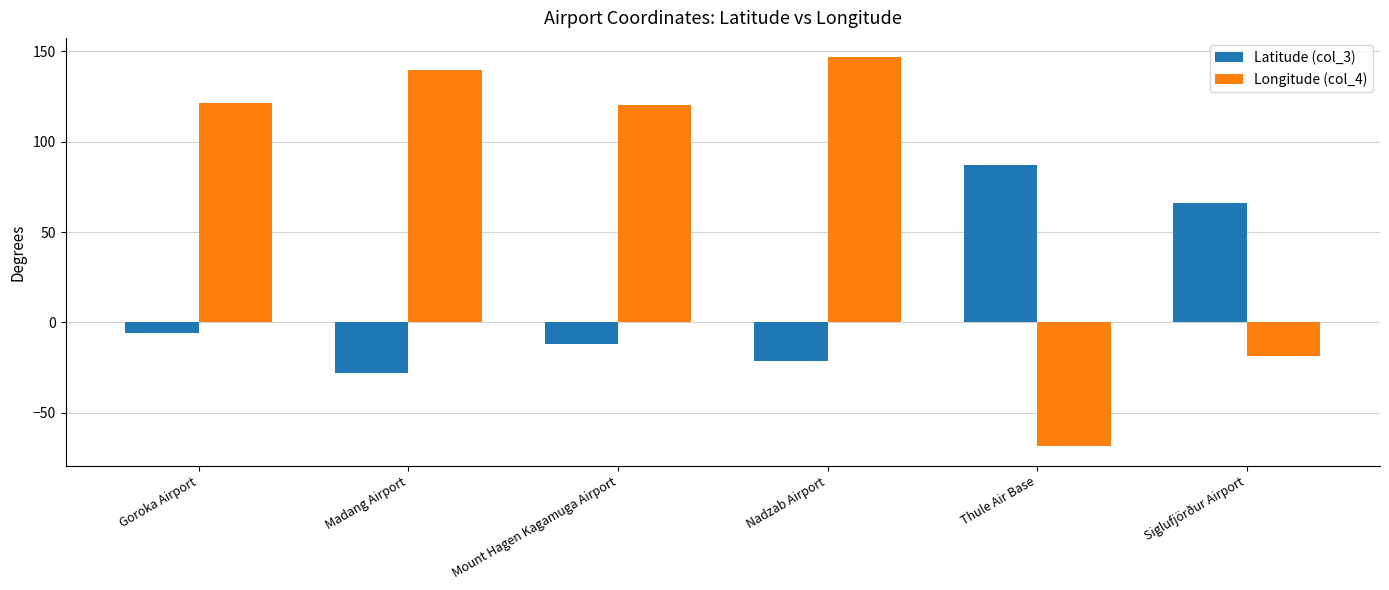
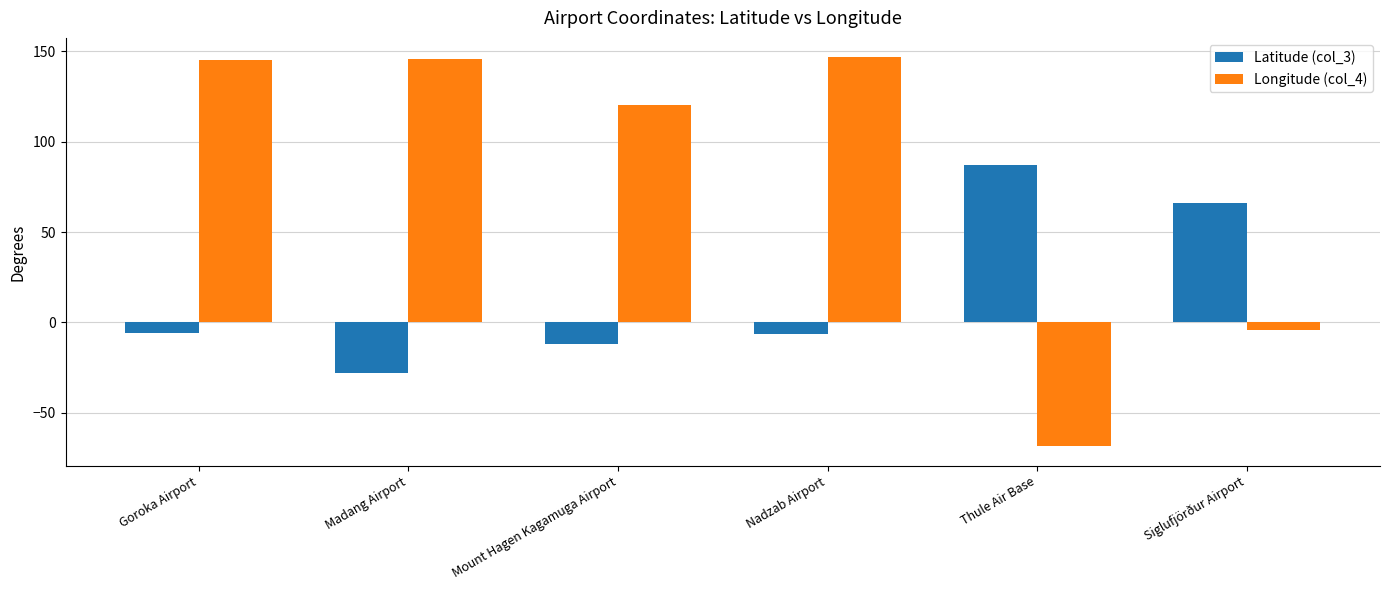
  {
    "Latitude (col_3)": {
      "Goroka Airport": -6,
      "Madang Airport": -28,
      "Mount Hagen Kagamuga Airport": -12,
-     "Nadzab Airport": -22,
+     "Nadzab Airport": -7,
      "Thule Air Base": 87,
      "Siglufjörður Airport": 66
    },
    "Longitude (col_4)": {
-     "Goroka Airport": 121,
-     "Madang Airport": 140,
+     "Goroka Airport": 145,
+     "Madang Airport": 146,
      "Mount Hagen Kagamuga Airport": 120,
      "Nadzab Airport": 147,
      "Thule Air Base": -69,
-     "Siglufjörður Airport": -19
+     "Siglufjörður Airport": -4
    }
  }
